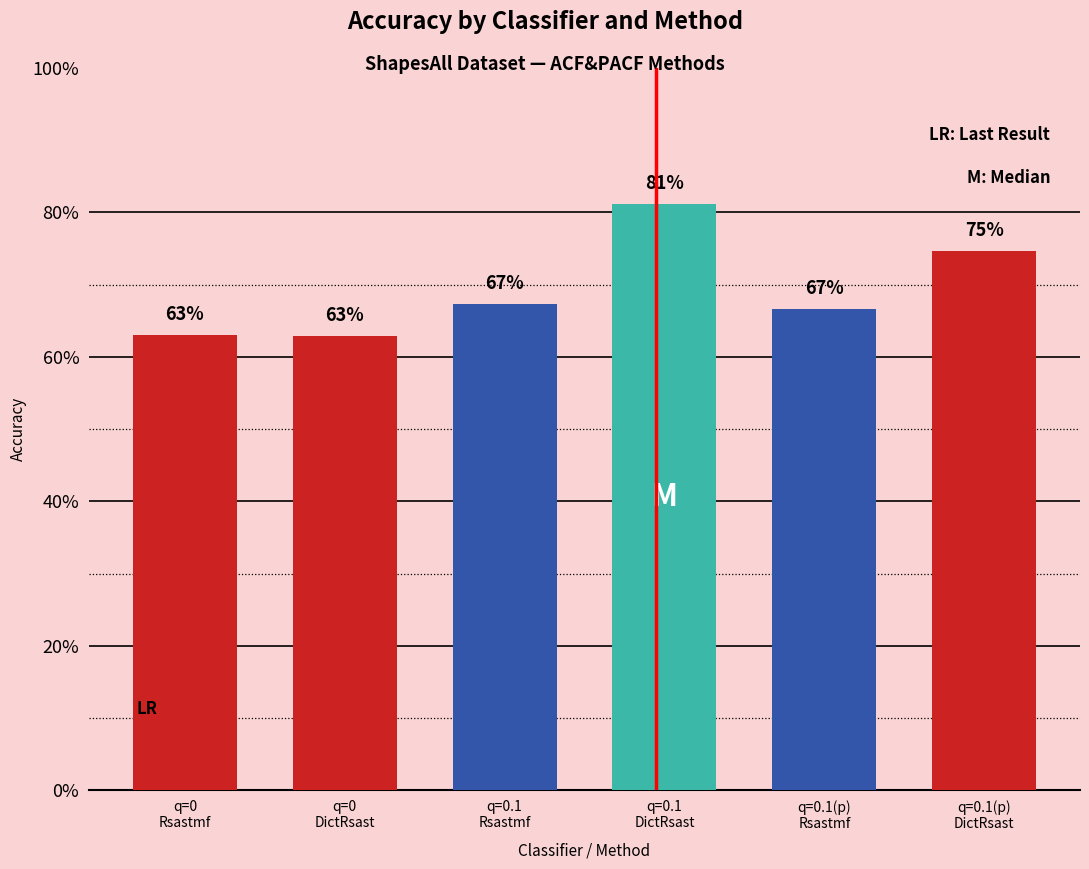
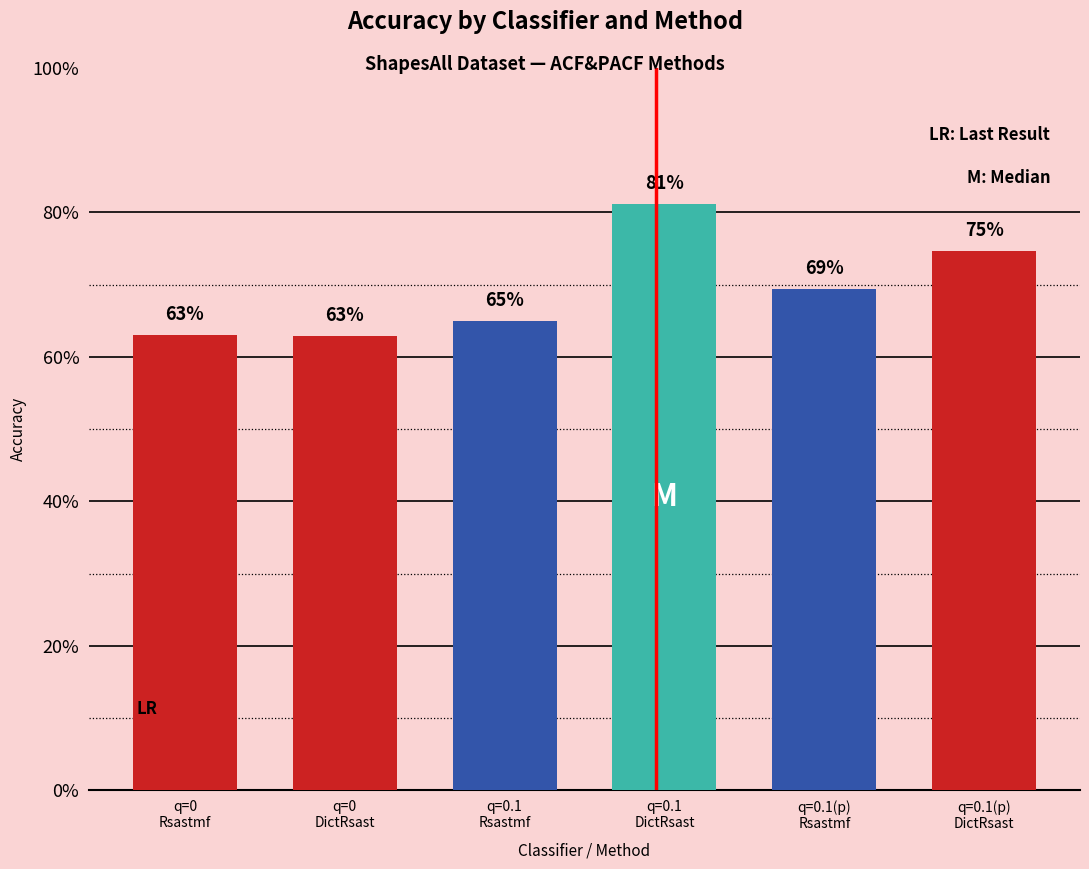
  {
    "q=0 Rsastmf": "63%",
    "q=0 DictRsast": "63%",
-   "q=0.1 Rsastmf": "67%",
+   "q=0.1 Rsastmf": "65%",
    "q=0.1 DictRsast": "81%",
-   "q=0.1(p) Rsastmf": "67%",
+   "q=0.1(p) Rsastmf": "69%",
    "q=0.1(p) DictRsast": "75%"
  }
